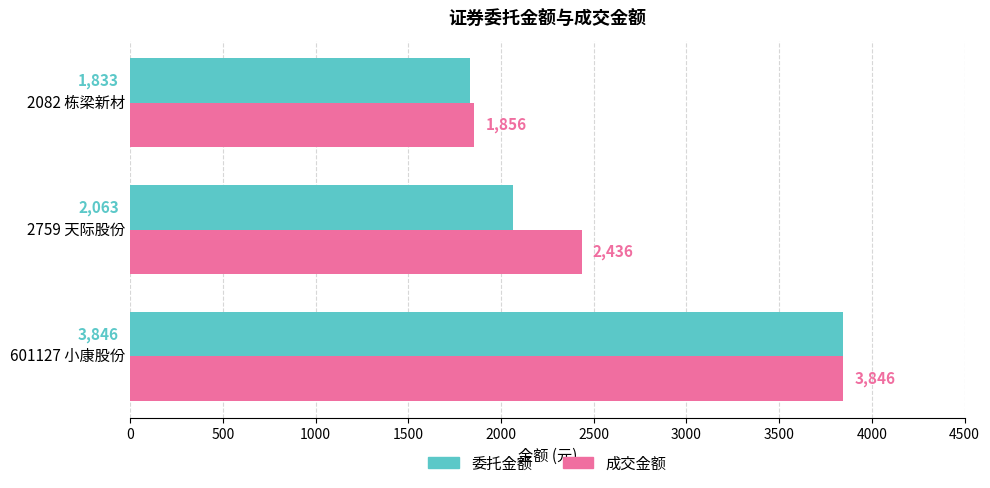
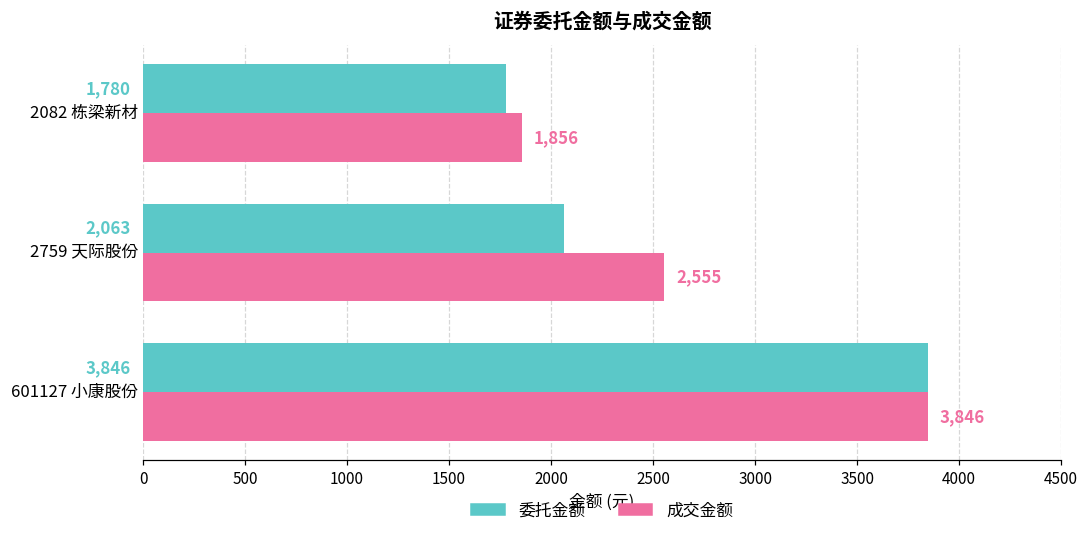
  {
    "委托金额": {
-     "2082 栋梁新材": "1,833"
+     "2082 栋梁新材": "1,780"
    },
    "成交金额": {
      "2082 栋梁新材": "1,856",
-     "2759 天际股份": "2,436",
+     "2759 天际股份": "2,555",
      "601127 小康股份": "3,846"
    }
  }
